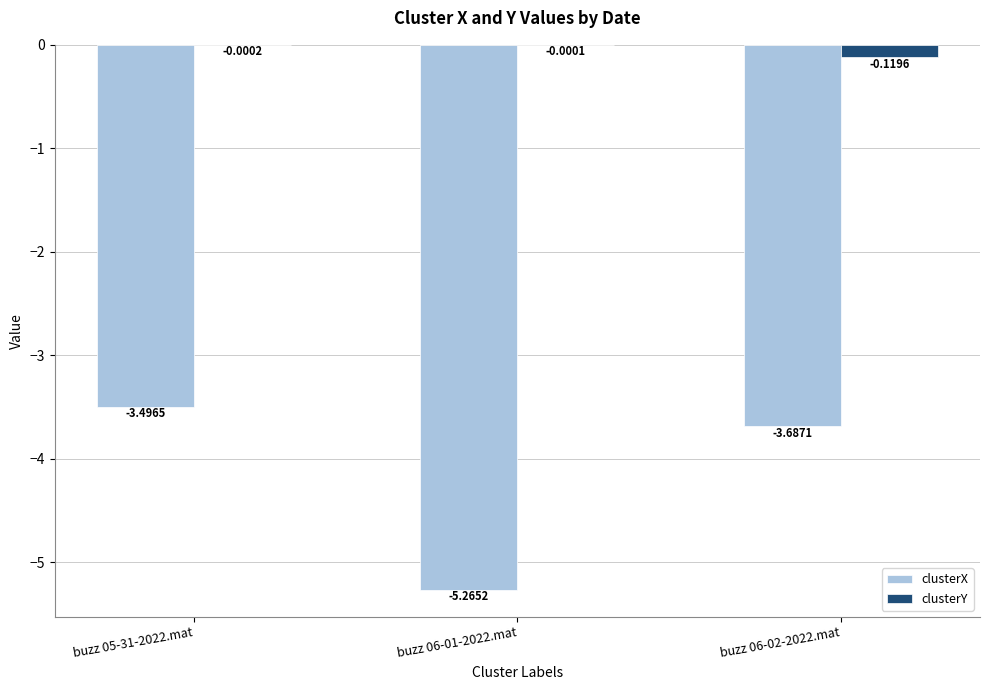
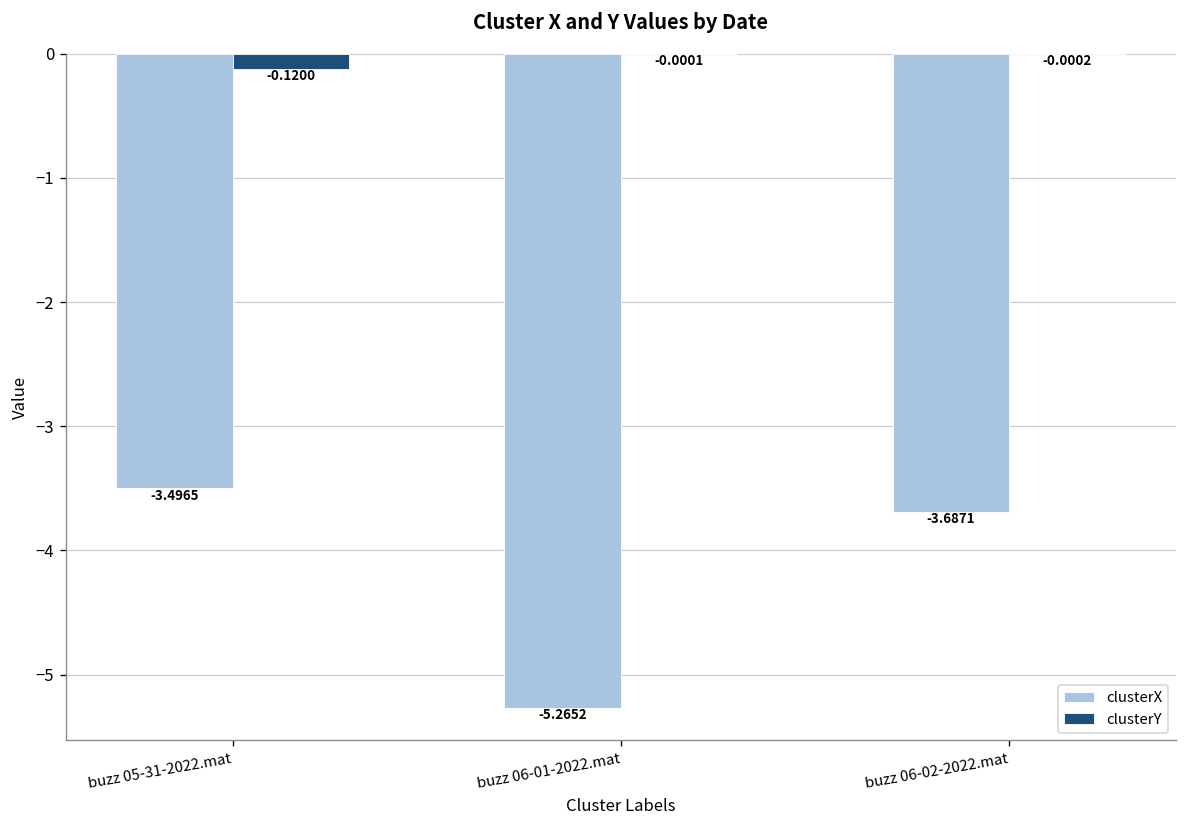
  {
    "clusterX": {
      "buzz 05-31-2022.mat": -3.4965,
      "buzz 06-01-2022.mat": -5.2652,
      "buzz 06-02-2022.mat": -3.6871
    },
    "clusterY": {
-     "buzz 05-31-2022.mat": -0.0002,
+     "buzz 05-31-2022.mat": -0.1200,
      "buzz 06-01-2022.mat": -0.0001,
-     "buzz 06-02-2022.mat": -0.1196
+     "buzz 06-02-2022.mat": -0.0002
    }
  }
